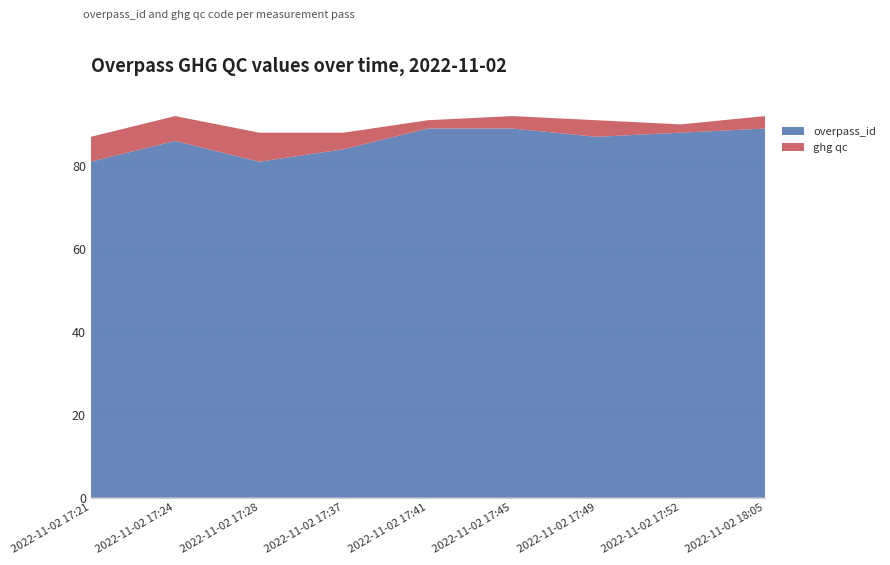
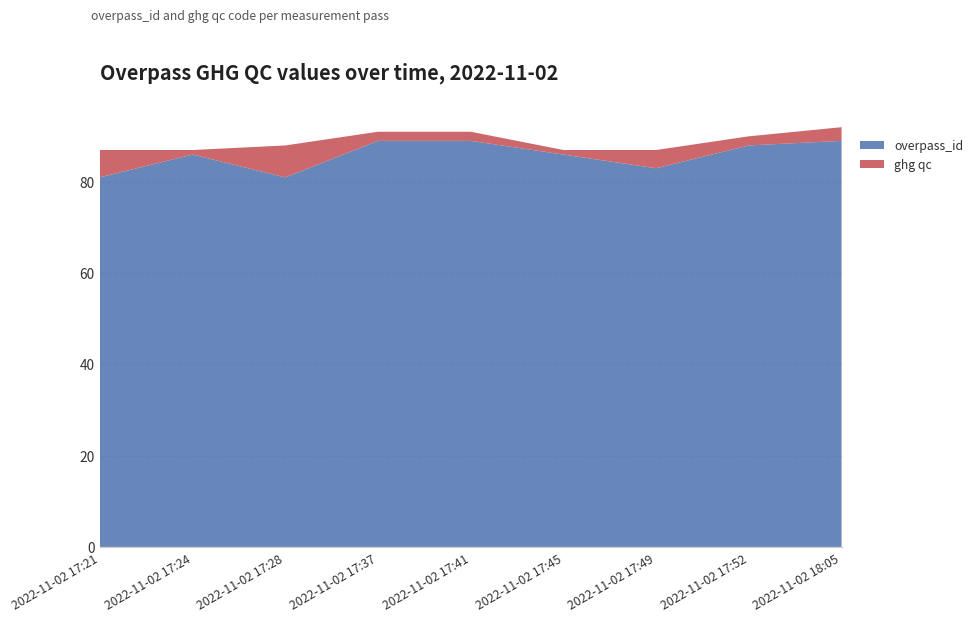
  {
    "overpass_id": {
      "2022-11-02 17:21": 81,
      "2022-11-02 17:24": 86,
      "2022-11-02 17:28": 81,
-     "2022-11-02 17:37": 84,
+     "2022-11-02 17:37": 89,
      "2022-11-02 17:41": 89,
-     "2022-11-02 17:45": 89,
-     "2022-11-02 17:49": 87,
+     "2022-11-02 17:45": 86,
+     "2022-11-02 17:49": 83,
      "2022-11-02 17:52": 88,
      "2022-11-02 18:05": 89
    },
    "ghg qc": {
      "2022-11-02 17:21": 6,
-     "2022-11-02 17:24": 6,
+     "2022-11-02 17:24": 1,
      "2022-11-02 17:28": 7,
-     "2022-11-02 17:37": 4,
+     "2022-11-02 17:37": 2,
      "2022-11-02 17:41": 2,
-     "2022-11-02 17:45": 3,
+     "2022-11-02 17:45": 1,
      "2022-11-02 17:49": 4,
      "2022-11-02 17:52": 2,
      "2022-11-02 18:05": 3
    }
  }
